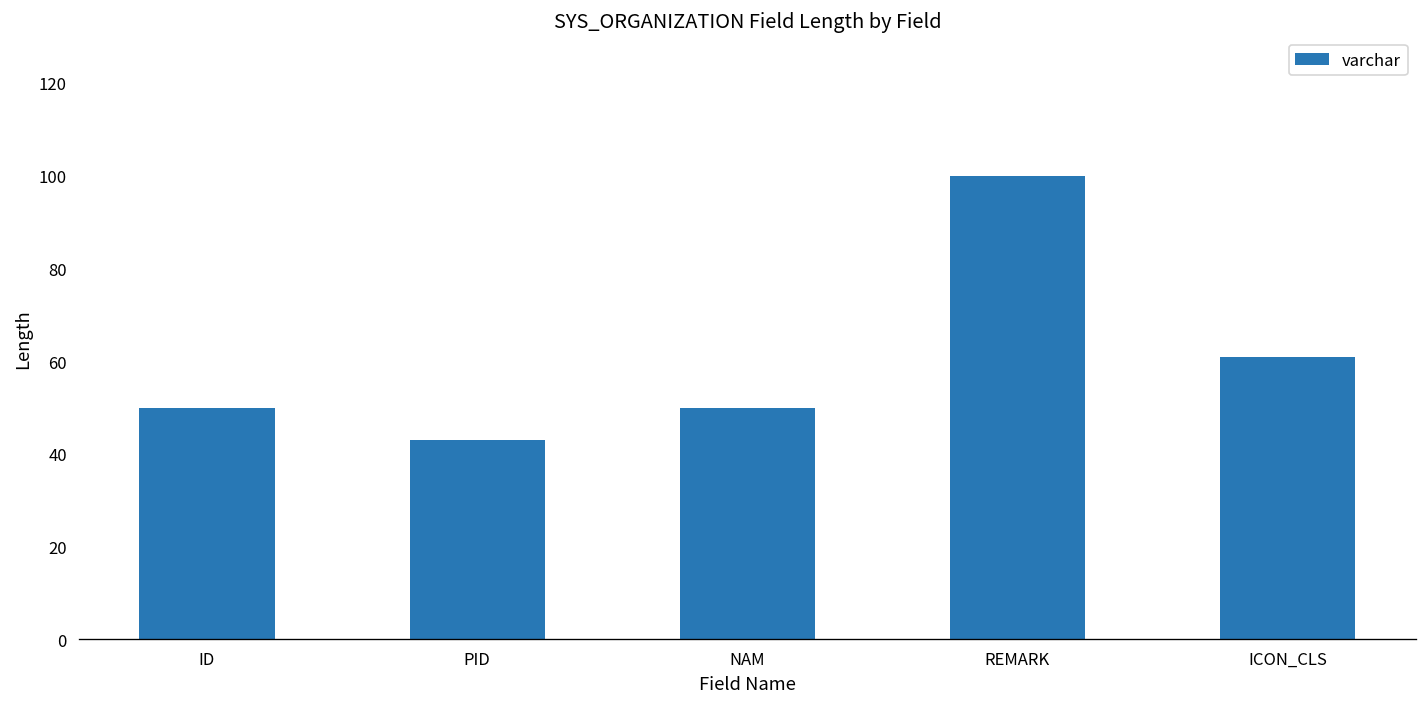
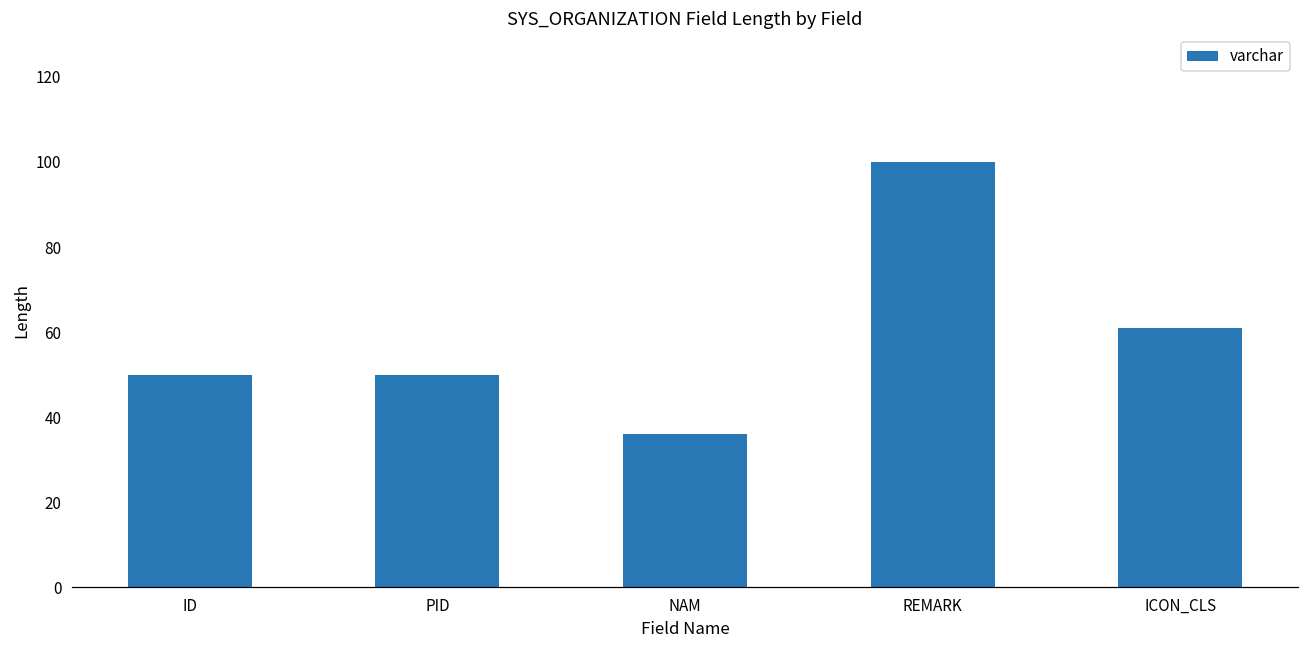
  {
    "ID": 50,
-   "PID": 43,
-   "NAM": 50,
+   "PID": 50,
+   "NAM": 36,
    "REMARK": 100,
    "ICON_CLS": 61
  }
